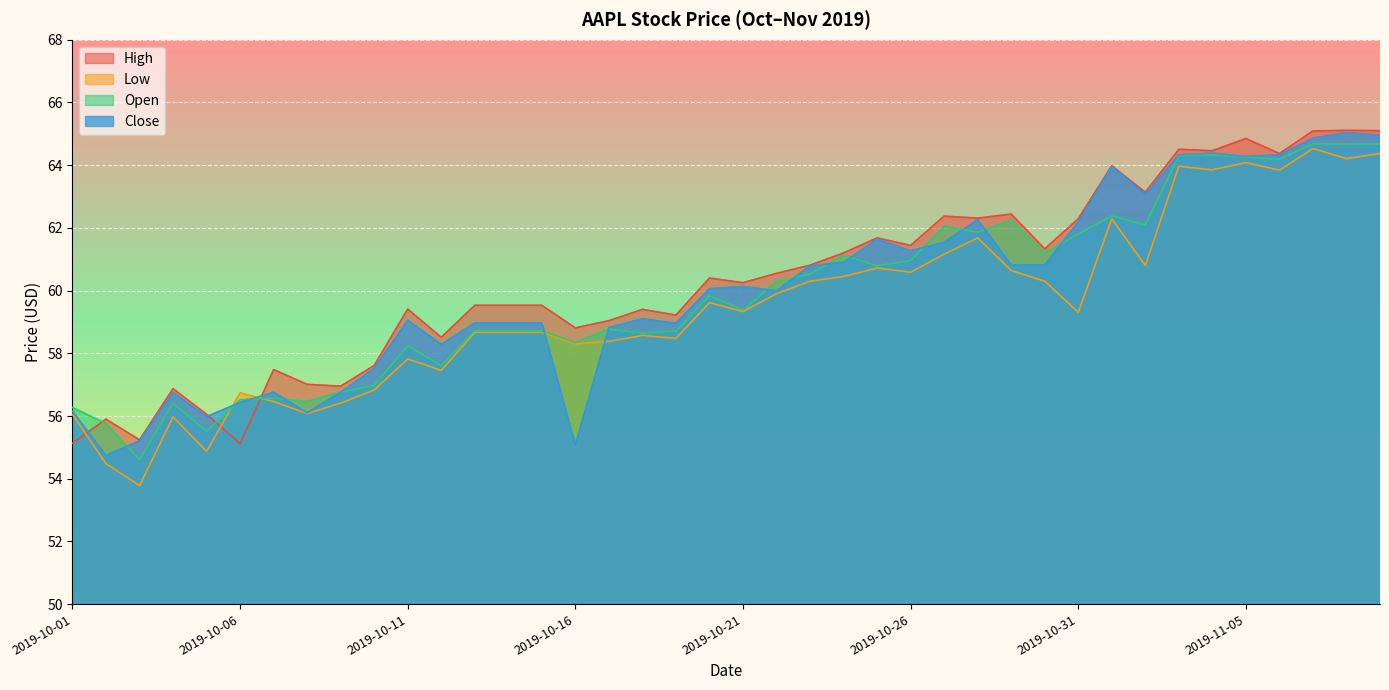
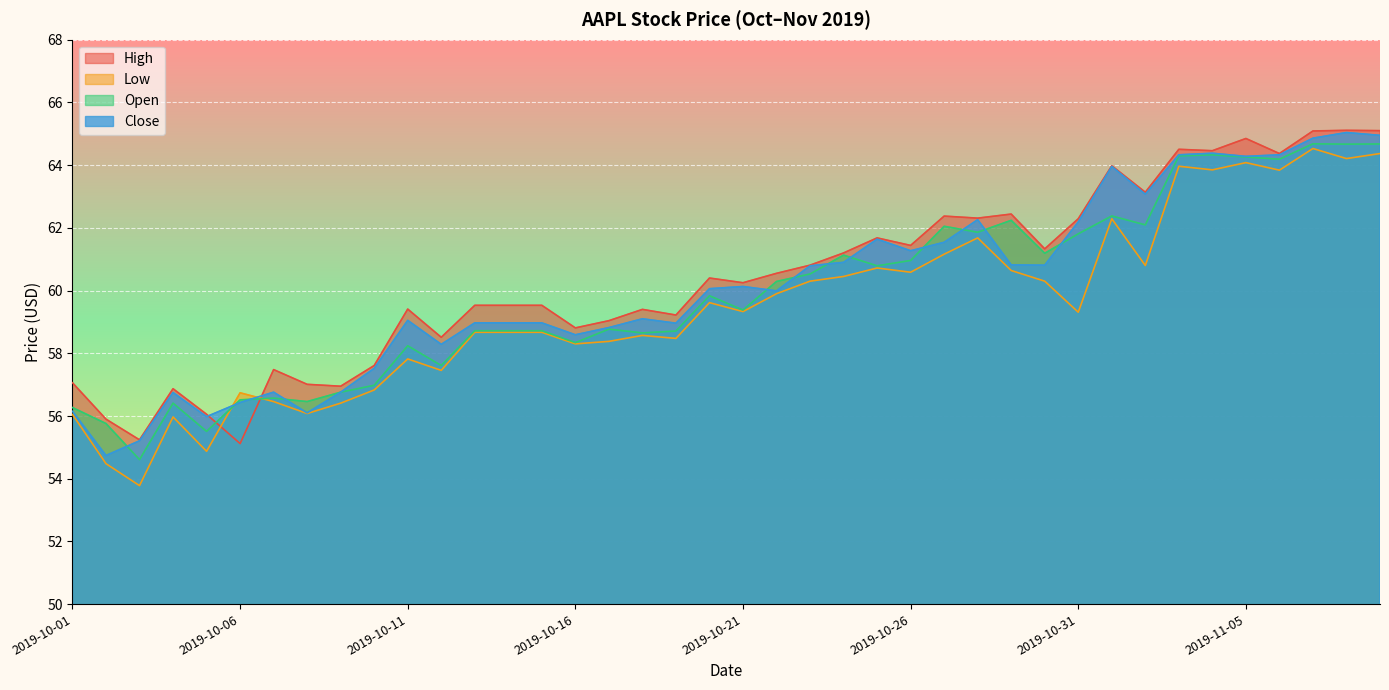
  {
    "High": {
-     "2019-10-01": 55.1,
+     "2019-10-01": 57.1,
      "2019-10-06": 55.1,
      "2019-10-11": 59.4,
      "2019-10-16": 58.8,
      "2019-10-21": 60.3,
      "2019-10-26": 61.4,
      "2019-10-31": 62.3,
      "2019-11-05": 64.9
    },
    "Low": {
      "2019-10-01": 56.1,
      "2019-10-06": 56.7,
      "2019-10-11": 57.8,
      "2019-10-26": 60.6,
      "2019-10-31": 59.3,
      "2019-11-05": 64.1
    },
    "Open": {
      "2019-10-01": 56.3,
      "2019-10-06": 56.5,
      "2019-10-11": 58.2,
      "2019-10-26": 61.0,
      "2019-10-31": 61.8
    },
    "Close": {
      "2019-10-01": 56.2,
      "2019-10-06": 56.4,
      "2019-10-11": 59.1,
-     "2019-10-16": 55.1,
+     "2019-10-16": 58.6,
      "2019-10-21": 60.1,
      "2019-10-26": 61.3,
      "2019-10-31": 62.2
    }
  }
